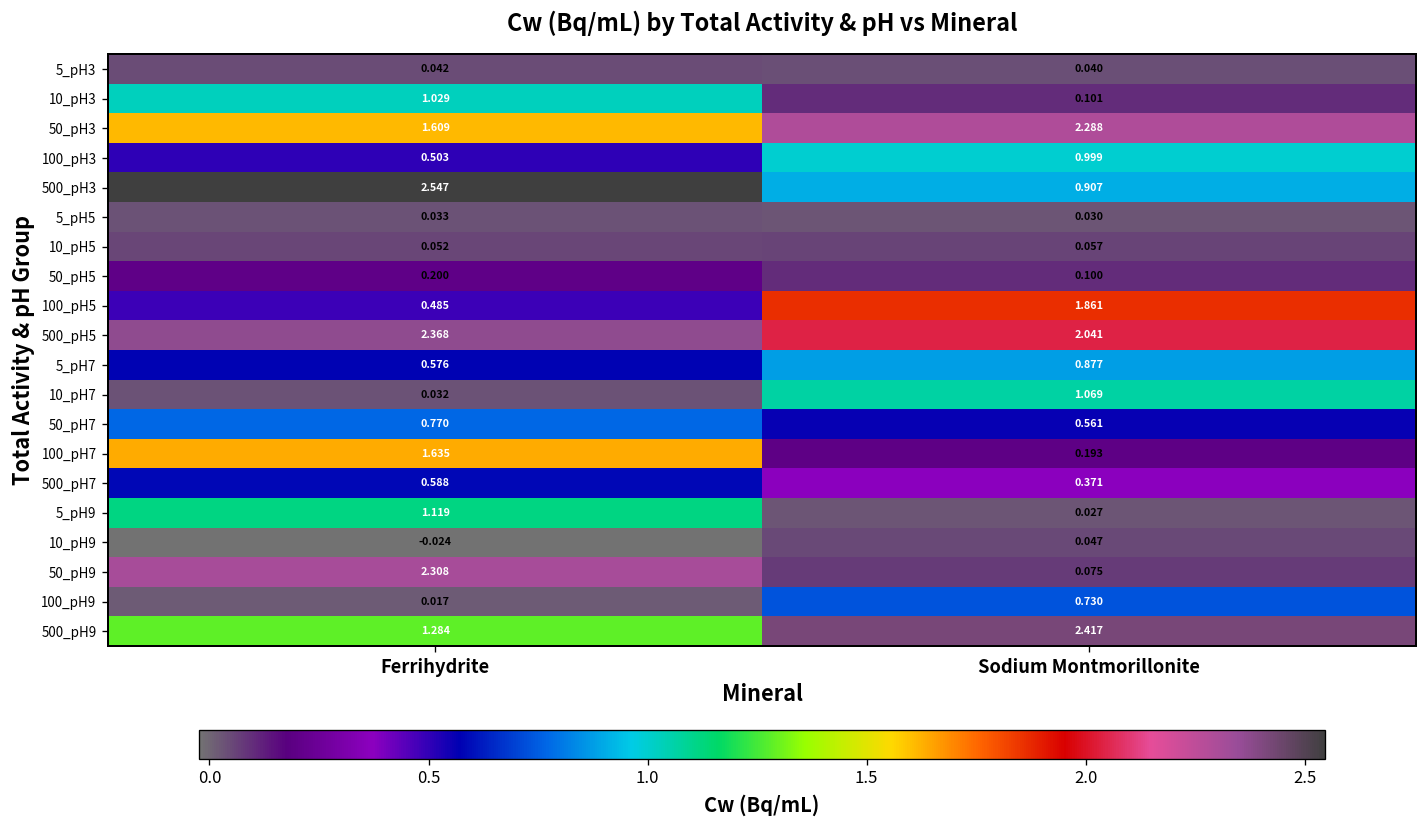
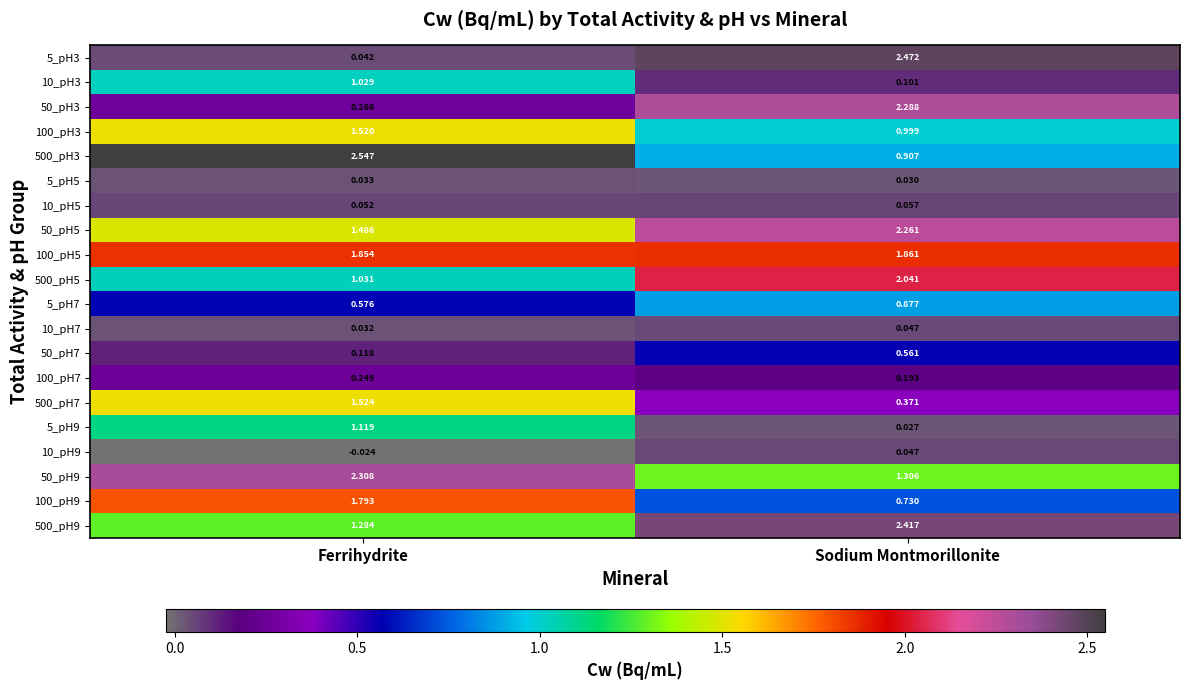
  {
    "5_pH3": {
      "Ferrihydrite": 0.042,
-     "Sodium Montmorillonite": 0.040
+     "Sodium Montmorillonite": 2.472
    },
    "10_pH3": {
      "Ferrihydrite": 1.029,
      "Sodium Montmorillonite": 0.101
    },
    "50_pH3": {
-     "Ferrihydrite": 1.609,
+     "Ferrihydrite": 0.266,
      "Sodium Montmorillonite": 2.288
    },
    "100_pH3": {
-     "Ferrihydrite": 0.503,
+     "Ferrihydrite": 1.520,
      "Sodium Montmorillonite": 0.999
    },
    "500_pH3": {
      "Ferrihydrite": 2.547,
      "Sodium Montmorillonite": 0.907
    },
    "5_pH5": {
      "Ferrihydrite": 0.033,
      "Sodium Montmorillonite": 0.030
    },
    "10_pH5": {
      "Ferrihydrite": 0.052,
      "Sodium Montmorillonite": 0.057
    },
    "50_pH5": {
-     "Ferrihydrite": 0.200,
-     "Sodium Montmorillonite": 0.100
+     "Ferrihydrite": 1.486,
+     "Sodium Montmorillonite": 2.261
    },
    "100_pH5": {
-     "Ferrihydrite": 0.485,
+     "Ferrihydrite": 1.854,
      "Sodium Montmorillonite": 1.861
    },
    "500_pH5": {
-     "Ferrihydrite": 2.368,
+     "Ferrihydrite": 1.031,
      "Sodium Montmorillonite": 2.041
    },
    "5_pH7": {
      "Ferrihydrite": 0.576,
      "Sodium Montmorillonite": 0.877
    },
    "10_pH7": {
      "Ferrihydrite": 0.032,
-     "Sodium Montmorillonite": 1.069
+     "Sodium Montmorillonite": 0.047
    },
    "50_pH7": {
-     "Ferrihydrite": 0.770,
+     "Ferrihydrite": 0.118,
      "Sodium Montmorillonite": 0.561
    },
    "100_pH7": {
-     "Ferrihydrite": 1.635,
+     "Ferrihydrite": 0.249,
      "Sodium Montmorillonite": 0.193
    },
    "500_pH7": {
-     "Ferrihydrite": 0.588,
+     "Ferrihydrite": 1.524,
      "Sodium Montmorillonite": 0.371
    },
    "5_pH9": {
      "Ferrihydrite": 1.119,
      "Sodium Montmorillonite": 0.027
    },
    "10_pH9": {
      "Ferrihydrite": -0.024,
      "Sodium Montmorillonite": 0.047
    },
    "50_pH9": {
      "Ferrihydrite": 2.308,
-     "Sodium Montmorillonite": 0.075
+     "Sodium Montmorillonite": 1.306
    },
    "100_pH9": {
-     "Ferrihydrite": 0.017,
+     "Ferrihydrite": 1.793,
      "Sodium Montmorillonite": 0.730
    },
    "500_pH9": {
      "Ferrihydrite": 1.284,
      "Sodium Montmorillonite": 2.417
    }
  }
